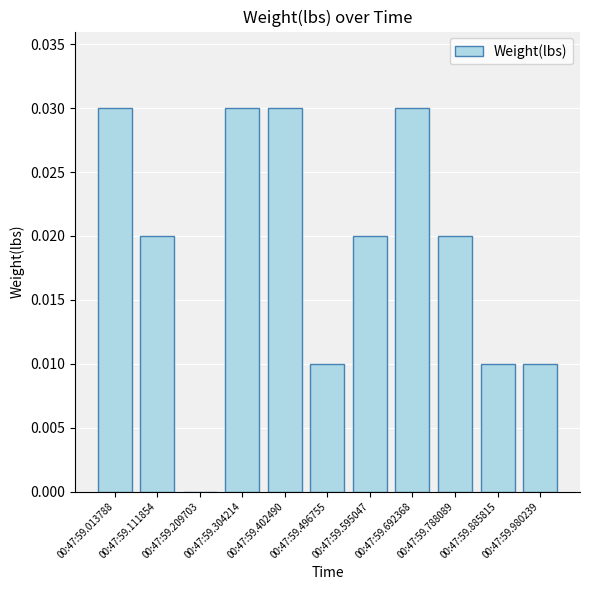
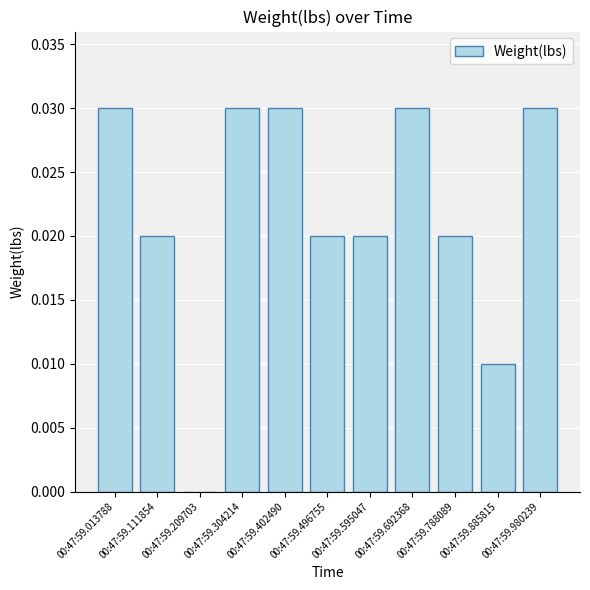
  {
    "00:47:59.013788": 0.03,
    "00:47:59.111854": 0.02,
    "00:47:59.209703": 0.00,
    "00:47:59.304214": 0.03,
    "00:47:59.402490": 0.03,
-   "00:47:59.496755": 0.01,
+   "00:47:59.496755": 0.02,
    "00:47:59.595047": 0.02,
    "00:47:59.692368": 0.03,
    "00:47:59.788089": 0.02,
    "00:47:59.885815": 0.01,
-   "00:47:59.980239": 0.01
+   "00:47:59.980239": 0.03
  }
